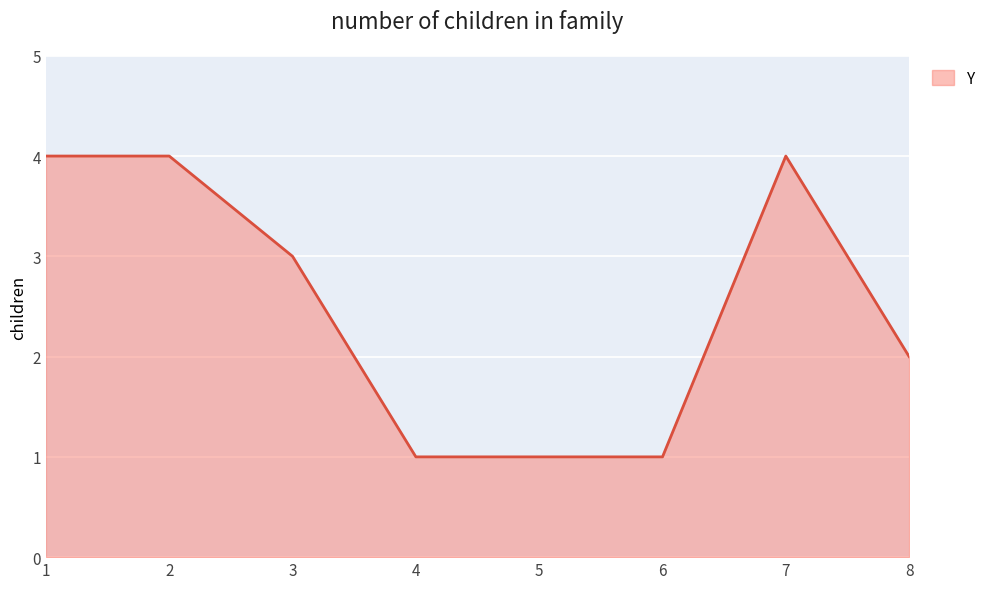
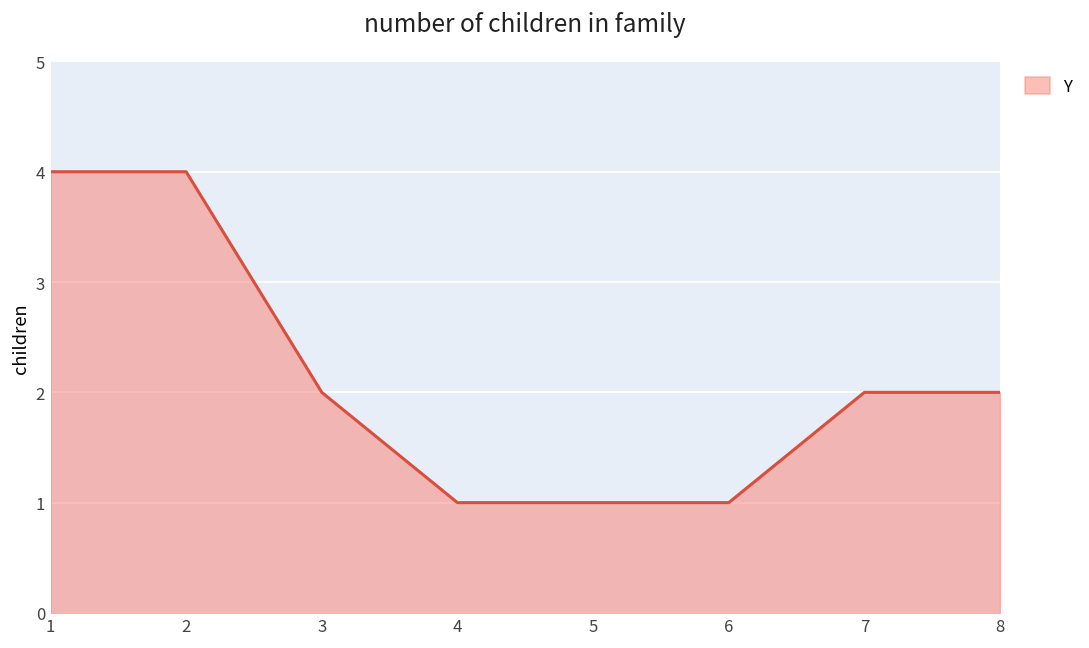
  {
    "1": 4,
    "2": 4,
-   "3": 3,
+   "3": 2,
    "4": 1,
    "5": 1,
    "6": 1,
-   "7": 4,
+   "7": 2,
    "8": 2
  }
